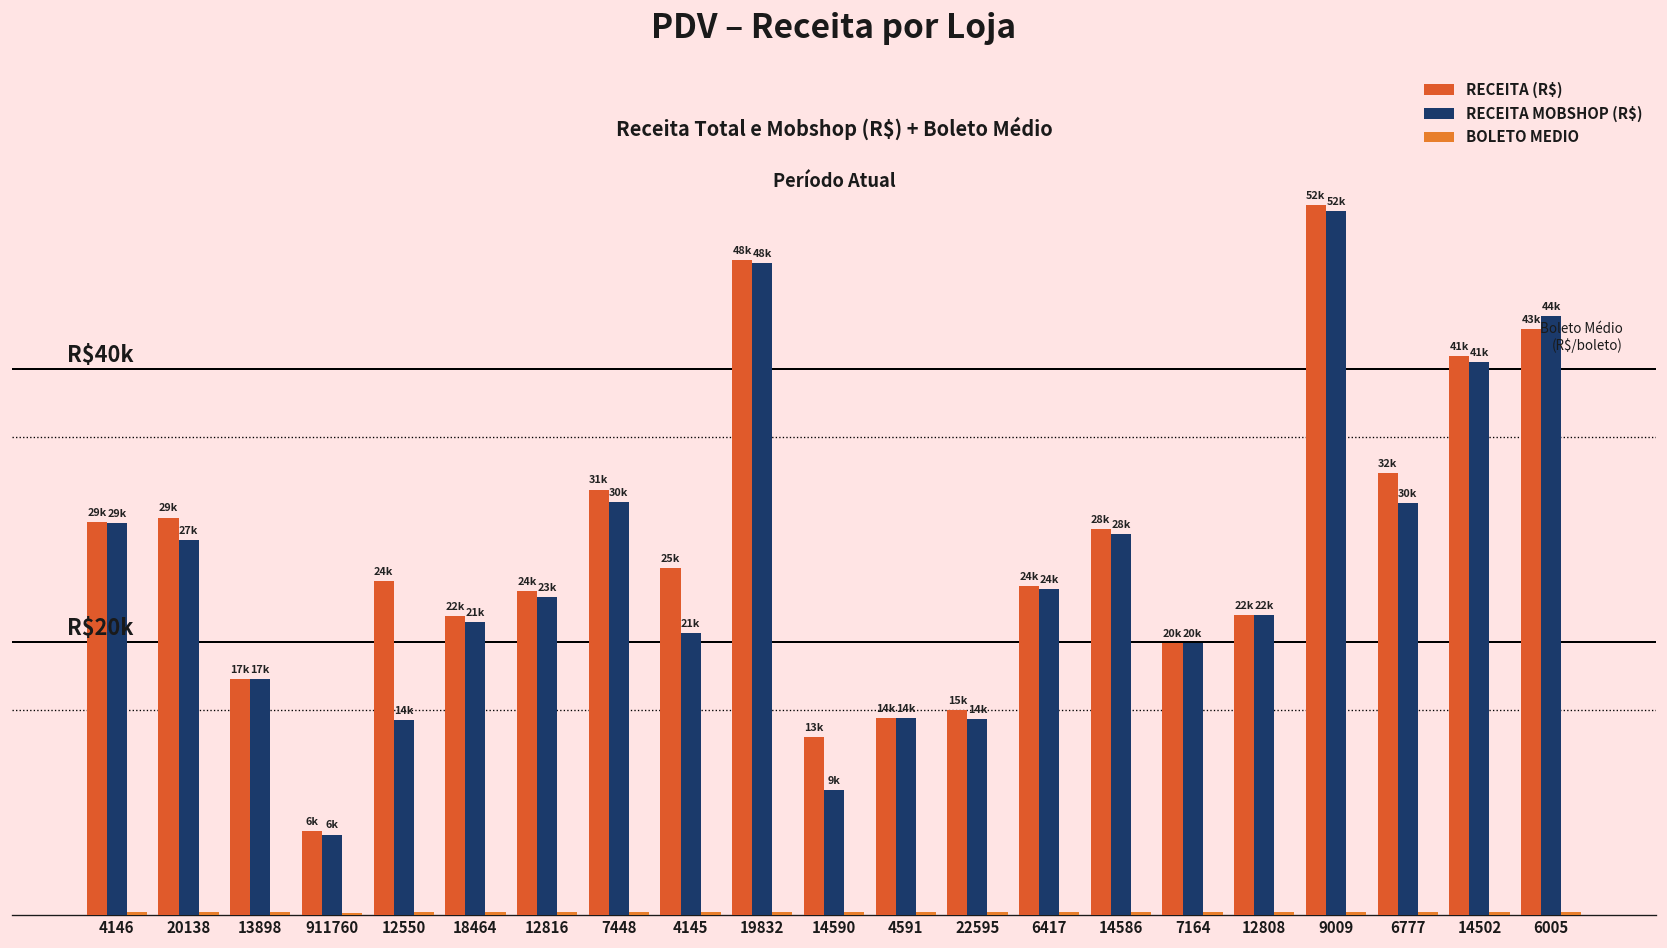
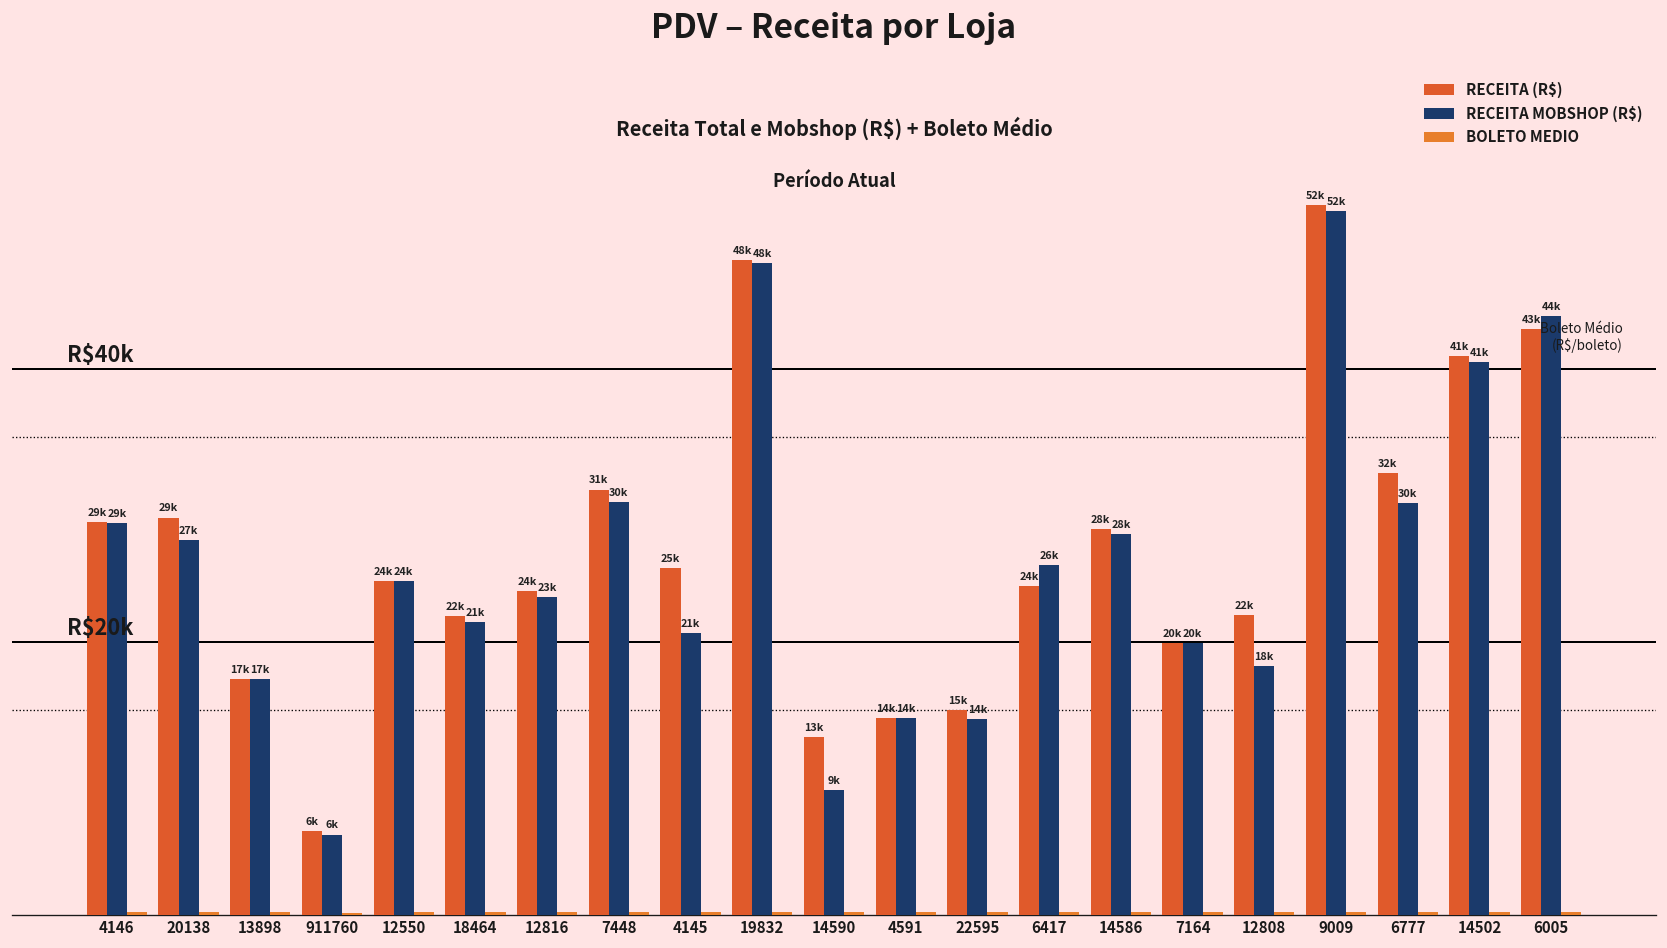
  {
    "RECEITA MOBSHOP (R$)": {
      "4146": "29k",
      "20138": "27k",
      "13898": "17k",
      "911760": "6k",
-     "12550": "14k",
+     "12550": "24k",
      "18464": "21k",
      "12816": "23k",
      "7448": "30k",
      "4145": "21k",
      "19832": "48k",
      "14590": "9k",
      "4591": "14k",
      "22595": "14k",
-     "6417": "24k",
+     "6417": "26k",
      "14586": "28k",
      "7164": "20k",
-     "12808": "22k",
+     "12808": "18k",
      "9009": "52k",
      "6777": "30k",
      "14502": "41k",
      "6005": "44k"
    }
  }
